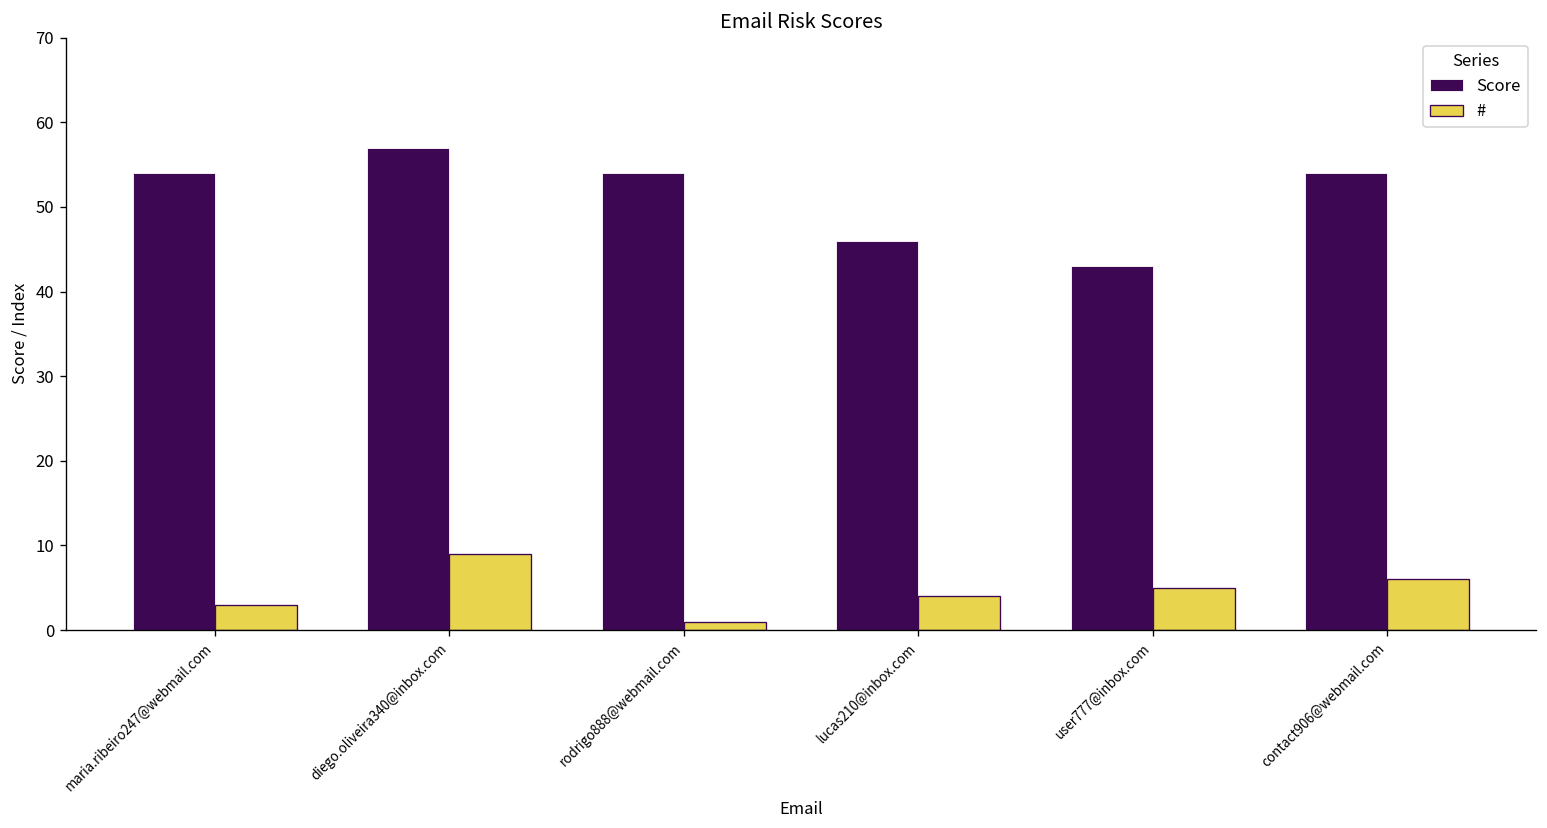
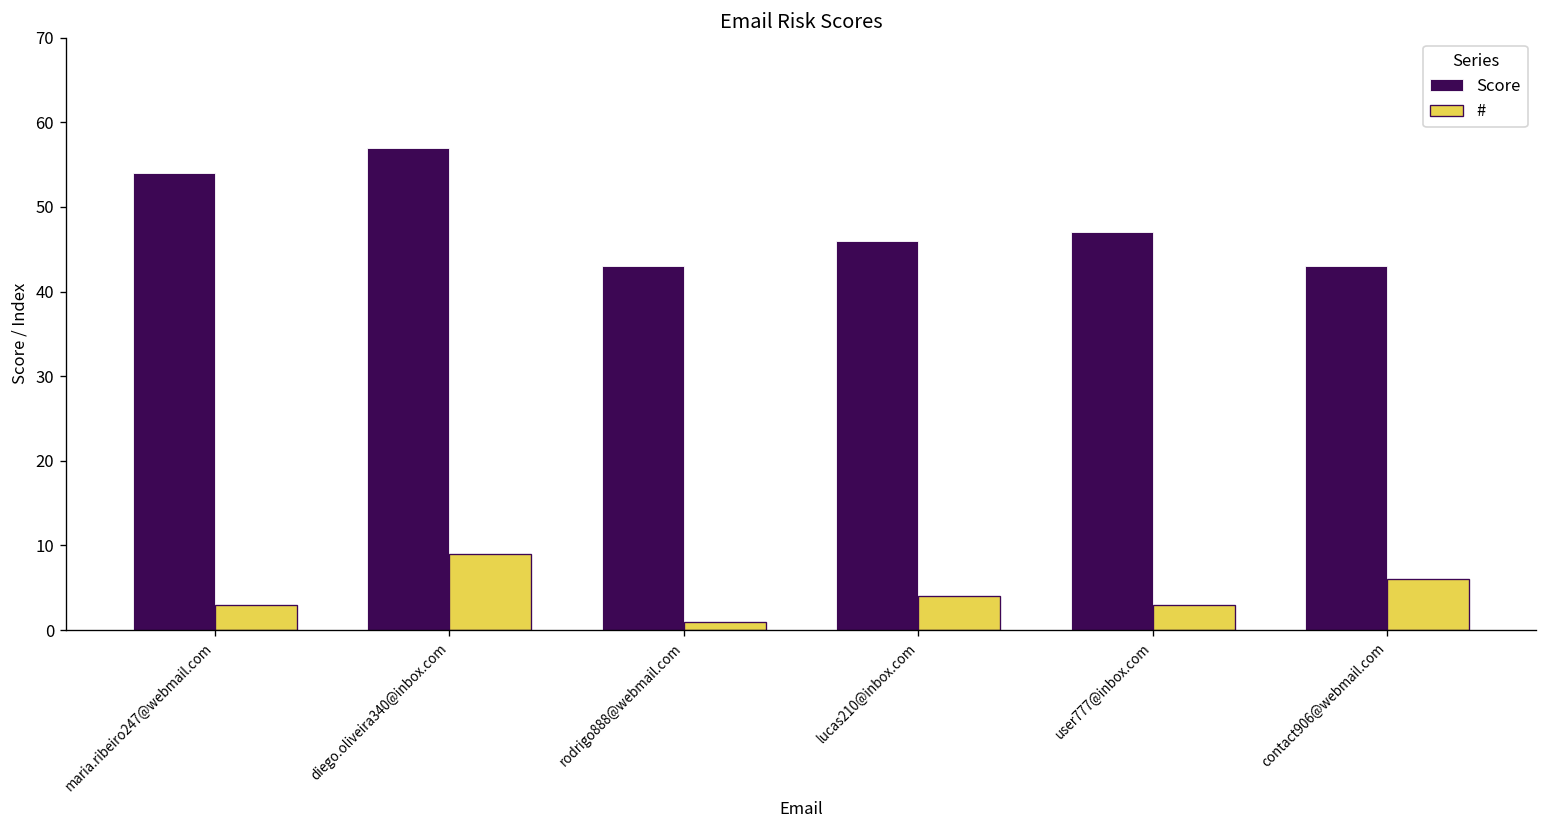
  {
    "Score": {
      "maria.ribeiro247@webmail.com": 54,
      "diego.oliveira340@inbox.com": 57,
-     "rodrigo888@webmail.com": 54,
+     "rodrigo888@webmail.com": 43,
      "lucas210@inbox.com": 46,
-     "user777@inbox.com": 43,
-     "contact906@webmail.com": 54
+     "user777@inbox.com": 47,
+     "contact906@webmail.com": 43
    },
    "#": {
      "maria.ribeiro247@webmail.com": 3,
      "diego.oliveira340@inbox.com": 9,
      "rodrigo888@webmail.com": 1,
      "lucas210@inbox.com": 4,
-     "user777@inbox.com": 5,
+     "user777@inbox.com": 3,
      "contact906@webmail.com": 6
    }
  }
